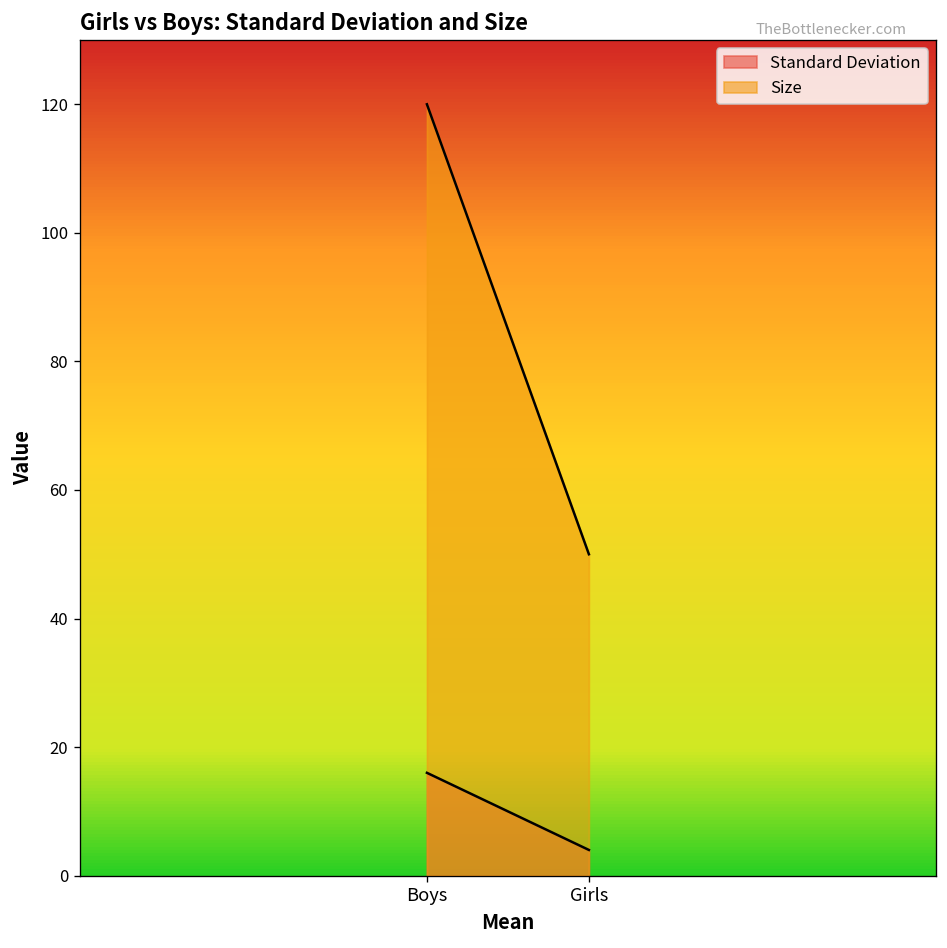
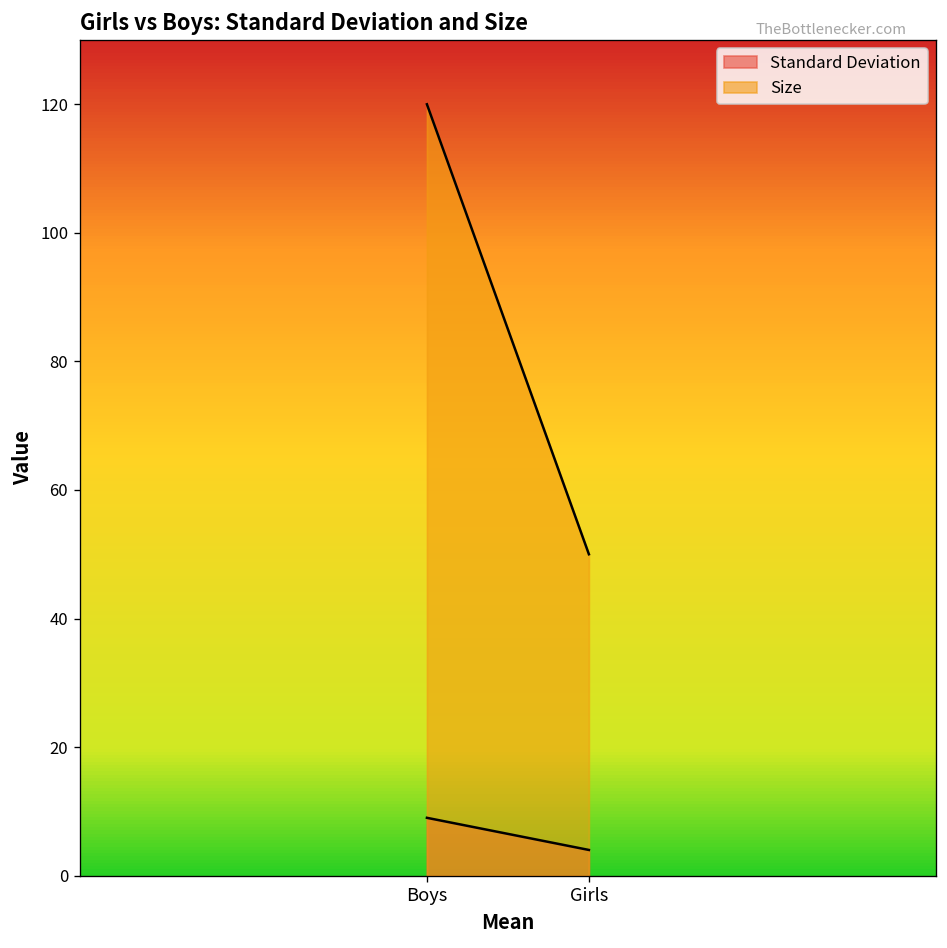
  {
    "Standard Deviation": {
-     "Boys": 16,
+     "Boys": 9,
      "Girls": 4
    },
    "Size": {
      "Boys": 120,
      "Girls": 50
    }
  }
